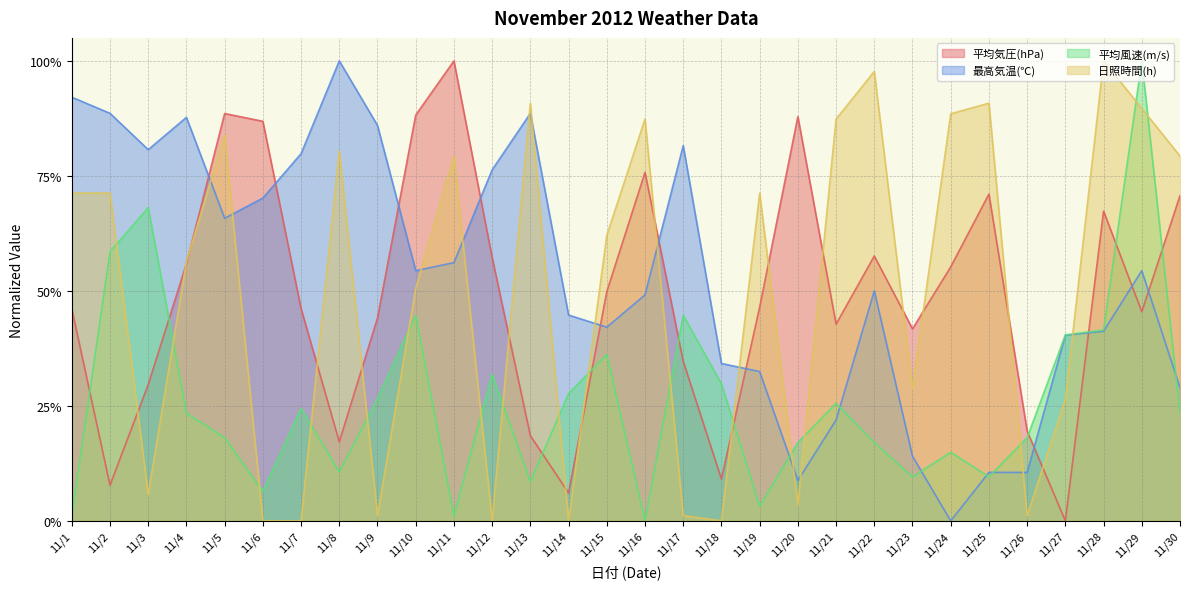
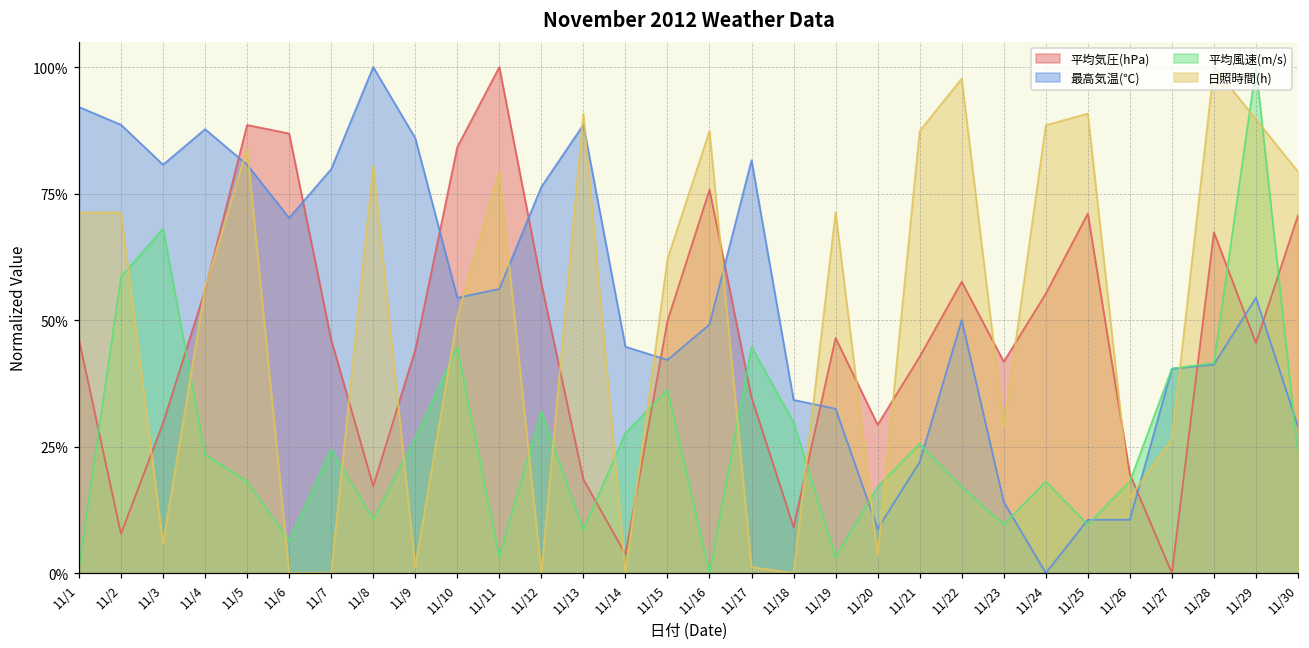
  {
    "平均気圧(hPa)": {
      "11/1": "46%",
      "11/2": "8%",
      "11/3": "30%",
      "11/5": "89%",
      "11/6": "87%",
      "11/7": "46%",
      "11/8": "17%",
      "11/9": "44%",
-     "11/10": "88%",
+     "11/10": "84%",
      "11/11": "100%",
      "11/12": "57%",
      "11/13": "19%",
-     "11/14": "6%",
+     "11/14": "4%",
      "11/15": "50%",
      "11/16": "76%",
      "11/17": "35%",
      "11/18": "9%",
      "11/19": "46%",
-     "11/20": "88%",
+     "11/20": "29%",
      "11/21": "43%",
      "11/22": "58%",
      "11/23": "42%",
      "11/24": "55%",
      "11/25": "71%",
      "11/26": "20%",
      "11/27": "0%",
      "11/28": "67%",
      "11/29": "45%",
      "11/30": "71%"
    },
    "最高気温(℃)": {
      "11/1": "92%",
      "11/2": "89%",
      "11/3": "81%",
      "11/4": "88%",
-     "11/5": "66%",
+     "11/5": "81%",
      "11/6": "70%",
      "11/7": "80%",
      "11/8": "100%",
      "11/9": "86%",
      "11/10": "54%",
      "11/11": "56%",
      "11/12": "76%",
      "11/13": "89%",
      "11/14": "45%",
      "11/15": "42%",
      "11/16": "49%",
      "11/17": "82%",
      "11/18": "34%",
      "11/19": "32%",
      "11/20": "9%",
      "11/21": "22%",
      "11/22": "50%",
      "11/23": "14%",
      "11/24": "0%",
      "11/25": "11%",
      "11/26": "11%",
      "11/29": "54%",
      "11/30": "29%"
    },
    "平均風速(m/s)": {
      "11/1": "1%",
      "11/2": "59%",
      "11/3": "68%",
      "11/4": "23%",
      "11/5": "18%",
      "11/6": "6%",
      "11/7": "24%",
      "11/8": "11%",
      "11/9": "27%",
      "11/10": "45%",
-     "11/11": "1%",
+     "11/11": "3%",
      "11/12": "32%",
      "11/13": "9%",
      "11/14": "28%",
      "11/15": "36%",
      "11/16": "0%",
      "11/17": "45%",
      "11/18": "30%",
      "11/19": "3%",
      "11/20": "17%",
      "11/21": "26%",
      "11/22": "17%",
      "11/23": "10%",
-     "11/24": "15%",
+     "11/24": "18%",
      "11/25": "10%",
      "11/26": "18%",
      "11/30": "23%"
    },
    "日照時間(h)": {
      "11/1": "71%",
      "11/2": "71%",
      "11/3": "6%",
      "11/5": "84%",
      "11/6": "0%",
      "11/7": "0%",
      "11/8": "80%",
      "11/9": "1%",
      "11/10": "51%",
      "11/11": "79%",
      "11/12": "0%",
      "11/13": "91%",
      "11/14": "0%",
      "11/15": "62%",
      "11/16": "87%",
      "11/17": "1%",
      "11/18": "0%",
      "11/19": "71%",
      "11/20": "3%",
      "11/21": "87%",
      "11/22": "98%",
      "11/23": "29%",
      "11/24": "89%",
      "11/25": "91%",
-     "11/26": "1%",
+     "11/26": "15%",
      "11/27": "26%",
      "11/29": "90%",
      "11/30": "79%"
    }
  }
